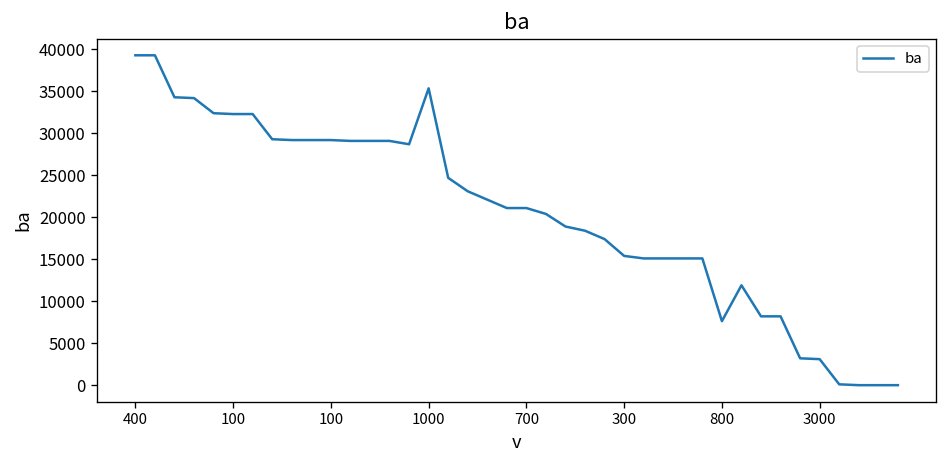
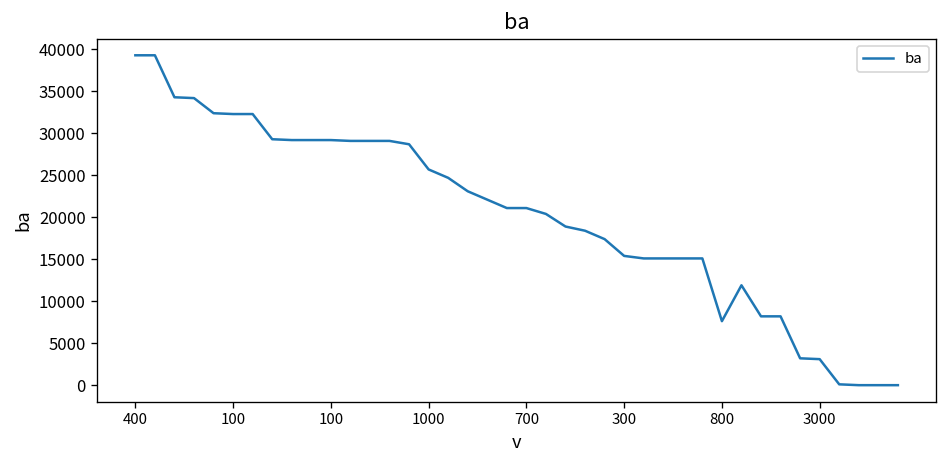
  {
    "400": 39000,
-   "1000": 35000,
+   "1000": 26000,
    "700": 21000,
    "300": 15000,
    "800": 8000,
    "3000": 3000
  }
